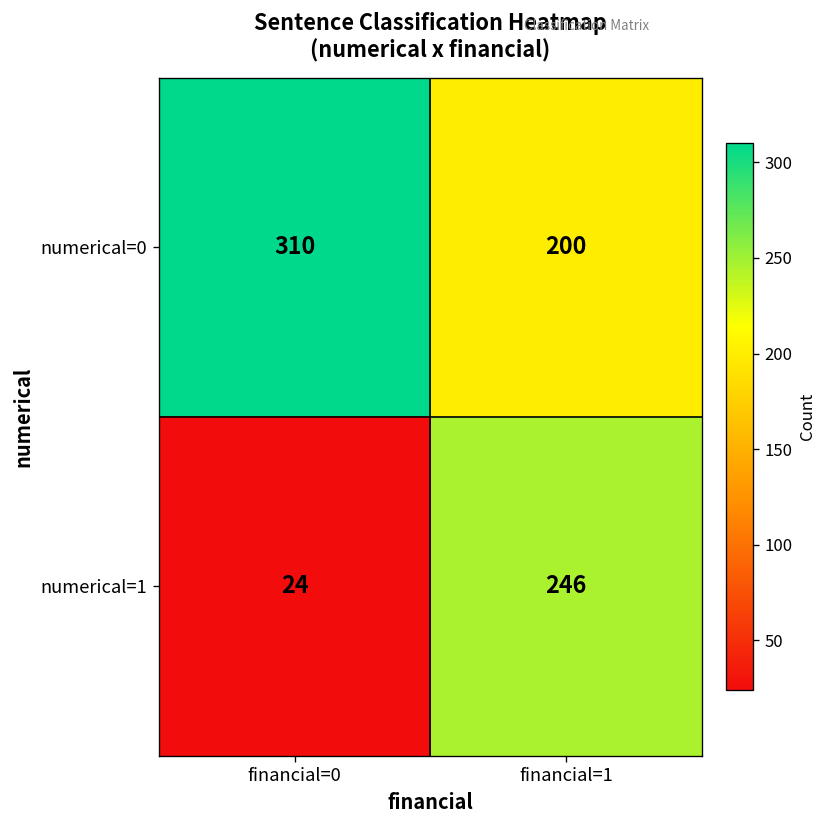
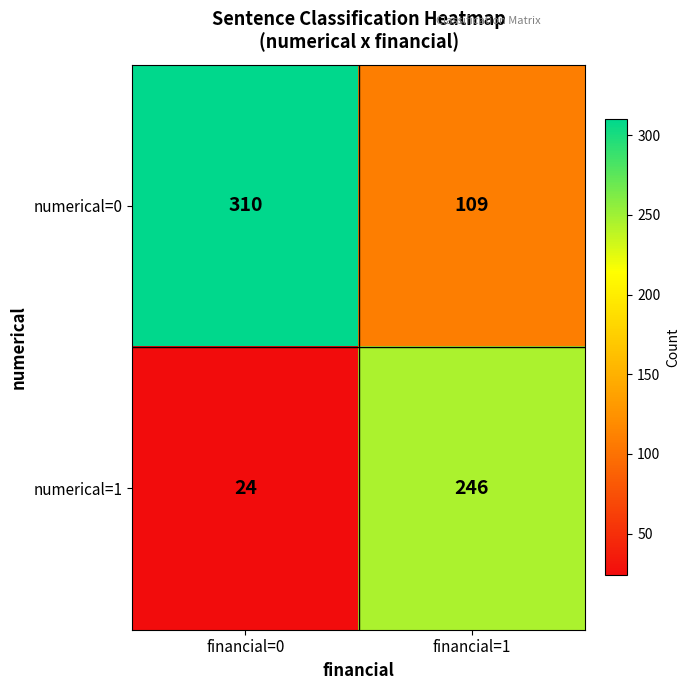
  {
    "numerical=0": {
      "financial=0": 310,
-     "financial=1": 200
+     "financial=1": 109
    },
    "numerical=1": {
      "financial=0": 24,
      "financial=1": 246
    }
  }
